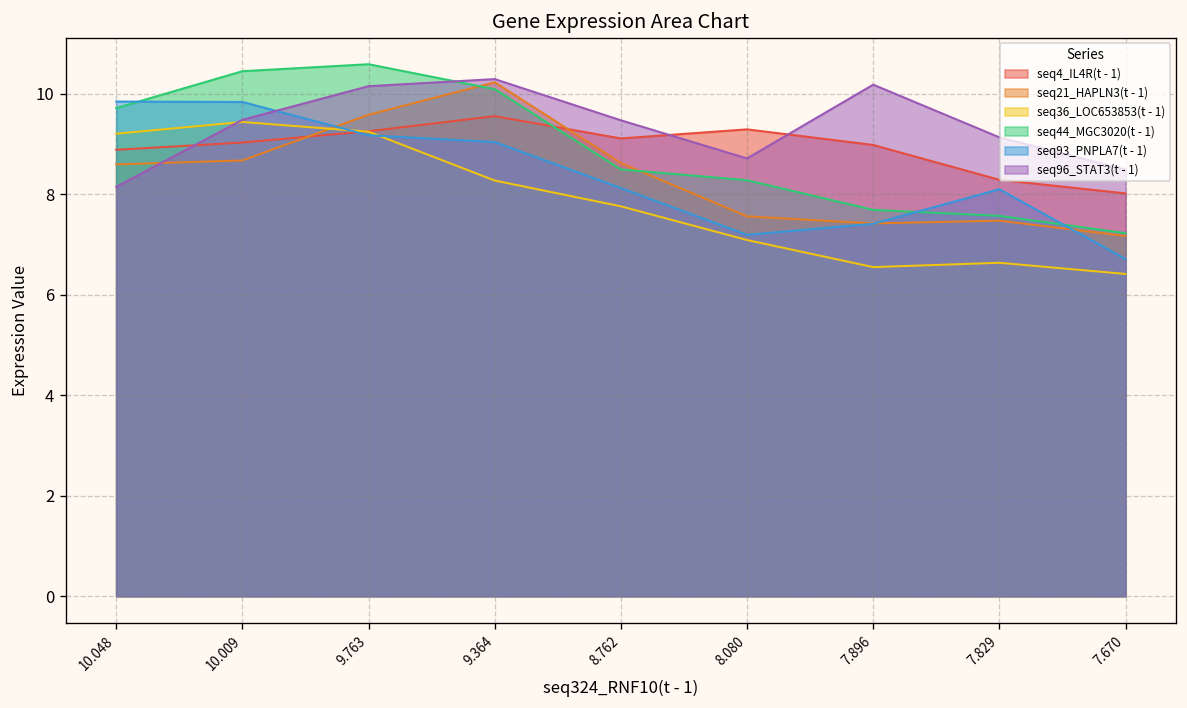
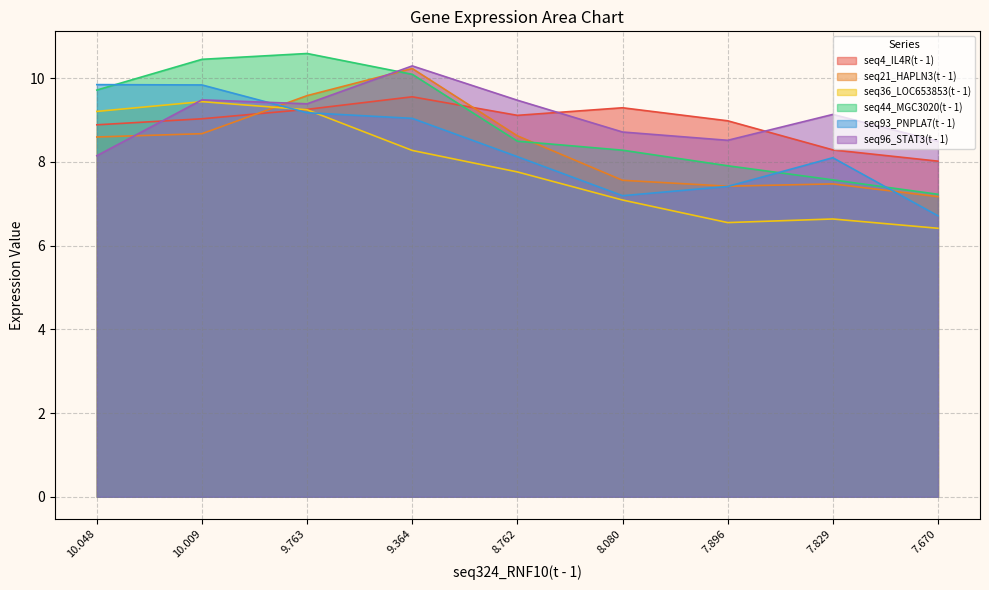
  {
    "seq44_MGC3020(t - 1)": {
      "10.048": 9.7,
      "10.009": 10.4,
      "9.763": 10.6,
      "9.364": 10.1,
      "8.762": 8.5,
      "8.080": 8.3,
-     "7.896": 7.7,
+     "7.896": 7.9,
      "7.829": 7.6
    },
    "seq93_PNPLA7(t - 1)": {
      "10.048": 9.8,
      "10.009": 9.8,
      "9.763": 9.2,
      "9.364": 9.0,
      "8.762": 8.1,
      "8.080": 7.2,
      "7.829": 8.1,
      "7.670": 6.7
    },
    "seq96_STAT3(t - 1)": {
      "10.048": 8.1,
-     "9.763": 10.1,
+     "9.763": 9.4,
      "9.364": 10.3,
      "8.762": 9.5,
      "8.080": 8.7,
-     "7.896": 10.2,
+     "7.896": 8.5,
      "7.829": 9.1
    }
  }
